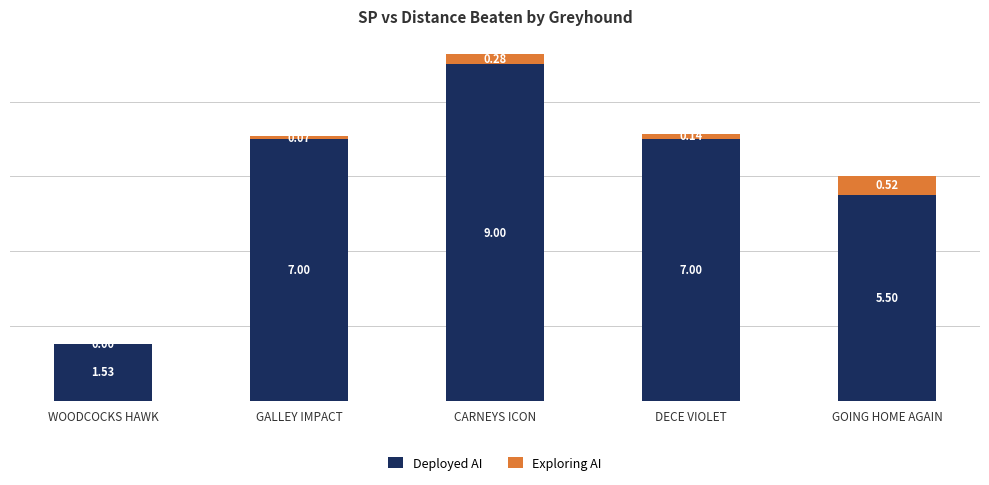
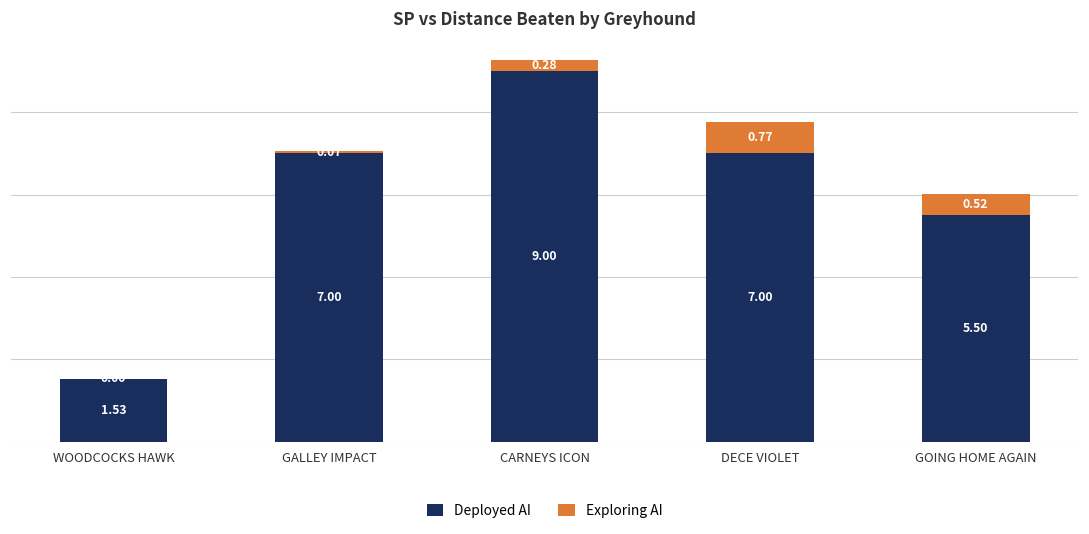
  {
    "Deployed AI": {
      "WOODCOCKS HAWK": 1.53,
      "GALLEY IMPACT": 7.00,
      "CARNEYS ICON": 9.00,
      "DECE VIOLET": 7.00,
      "GOING HOME AGAIN": 5.50
    },
    "Exploring AI": {
      "GALLEY IMPACT": 0.07,
      "CARNEYS ICON": 0.28,
-     "DECE VIOLET": 0.14,
+     "DECE VIOLET": 0.77,
      "GOING HOME AGAIN": 0.52
    }
  }
